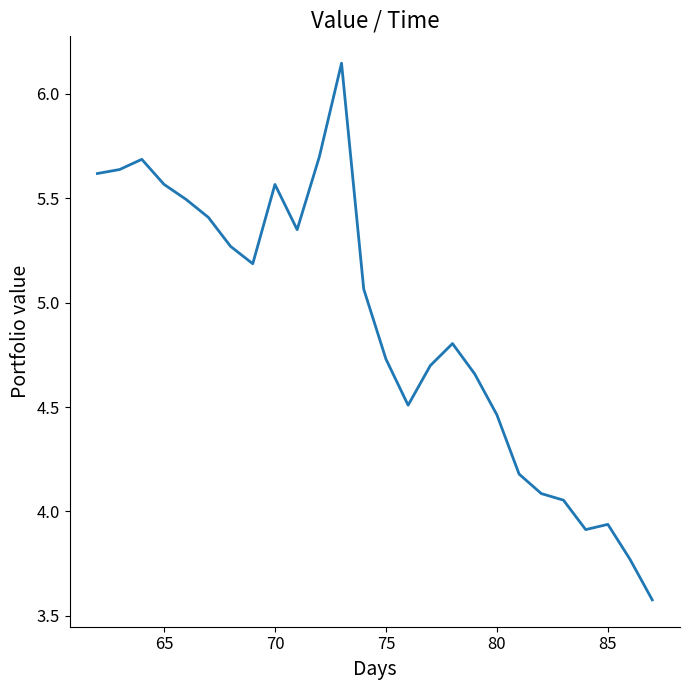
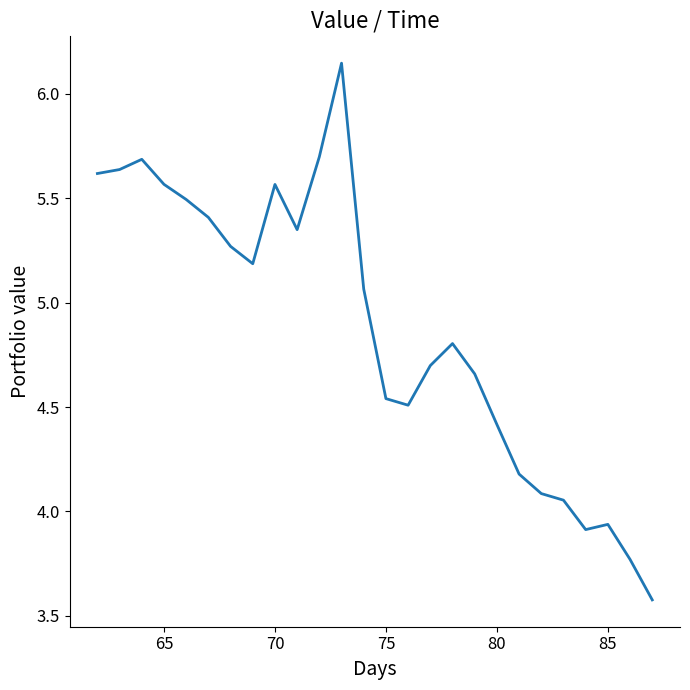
  {
    "65": 5.57,
    "70": 5.57,
-   "75": 4.73,
-   "80": 4.46,
+   "75": 4.54,
+   "80": 4.42,
    "85": 3.94
  }
